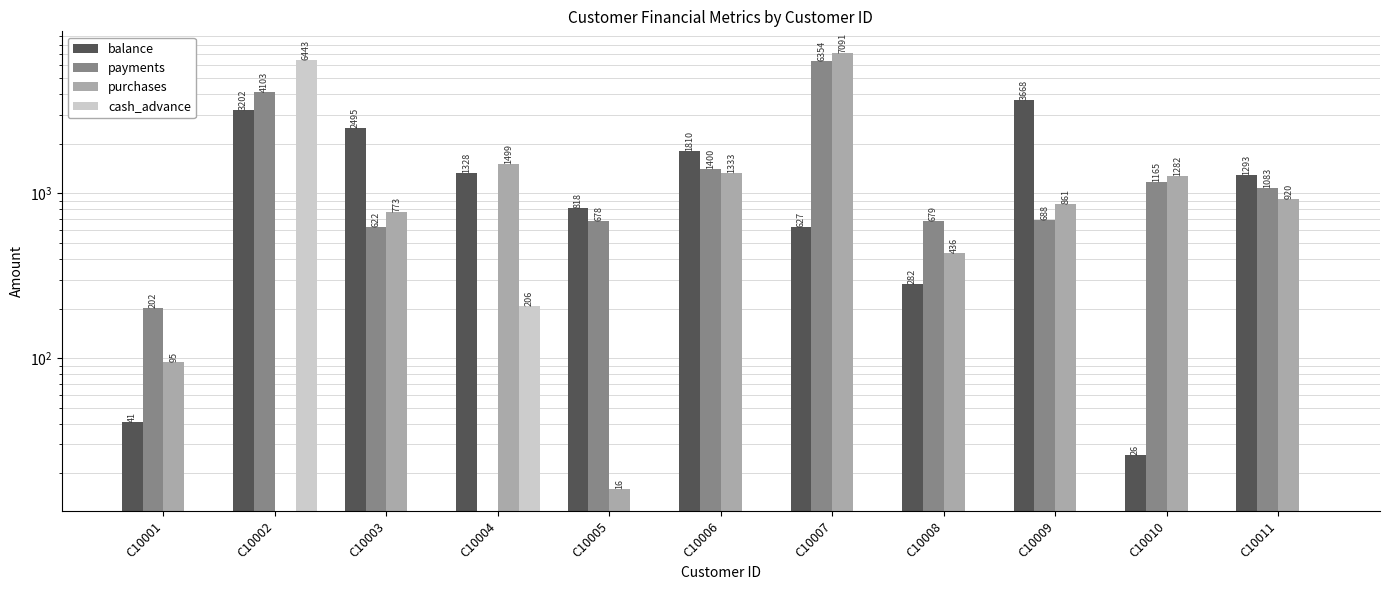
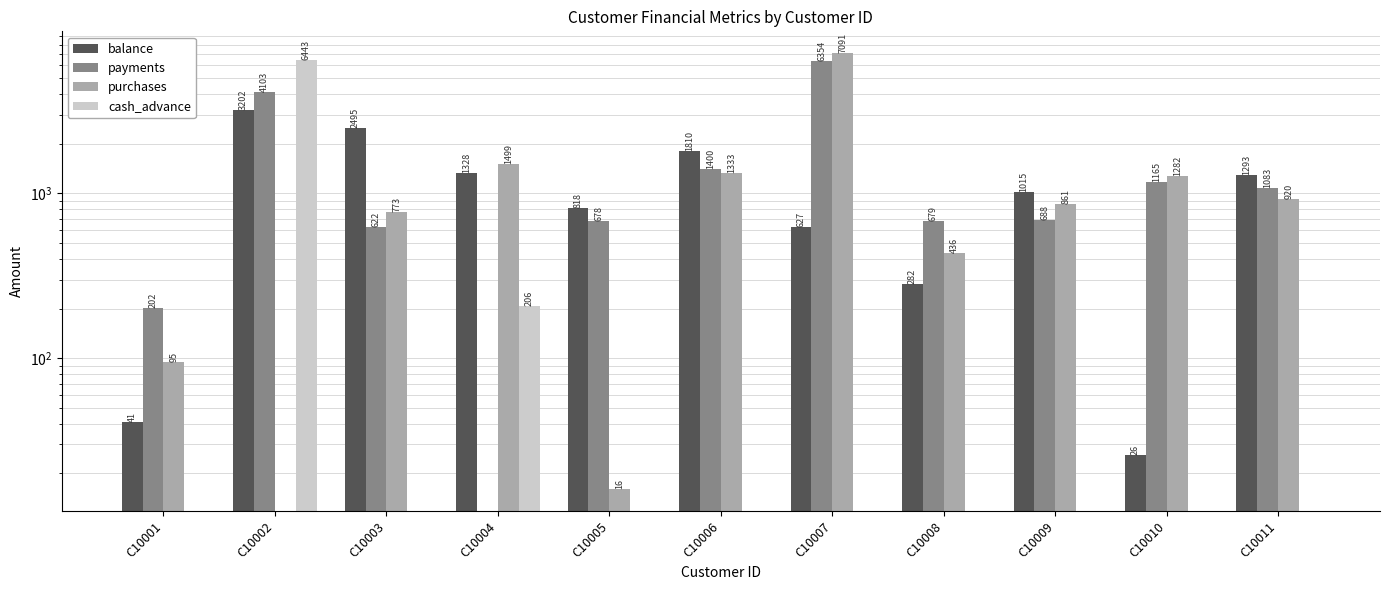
  {
    "balance": {
      "C10001": 41,
      "C10002": 3202,
      "C10003": 2495,
      "C10004": 1328,
      "C10005": 818,
      "C10006": 1810,
      "C10007": 627,
      "C10008": 282,
-     "C10009": 3668,
+     "C10009": 1015,
      "C10010": 26,
      "C10011": 1293
    }
  }
